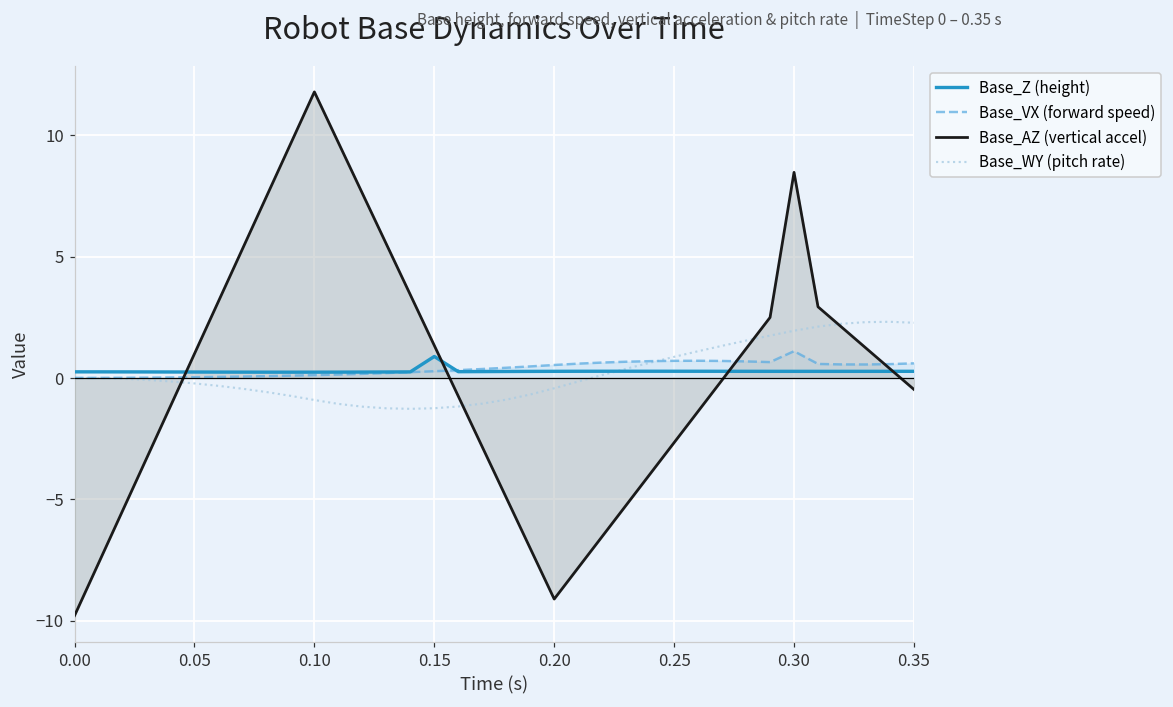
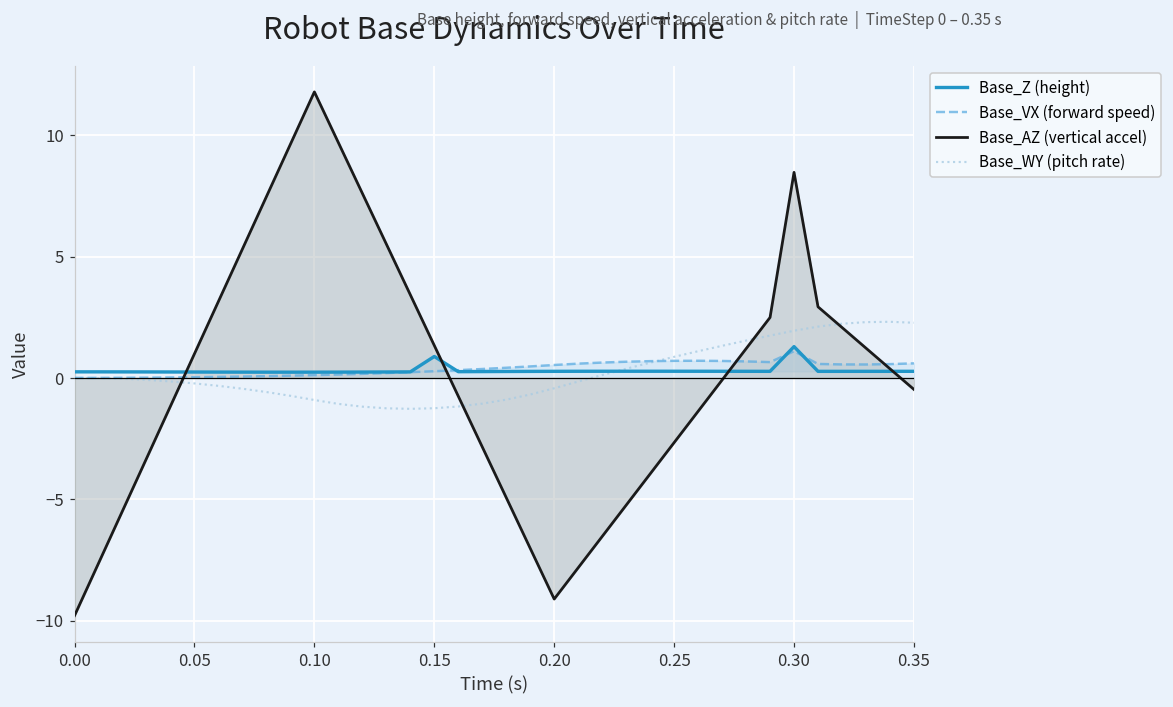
  {
    "Base_Z (height)": {
-     "0.30": 0.3
+     "0.30": 1.3
    },
    "Base_VX (forward speed)": {
      "0.05": 0.0,
      "0.10": 0.1,
      "0.15": 0.3,
      "0.20": 0.5,
      "0.25": 0.7,
      "0.30": 1.1,
      "0.35": 0.6
    },
    "Base_AZ (vertical accel)": {
      "0.00": -9.8,
      "0.20": -9.1,
      "0.25": -2.7,
      "0.35": -0.5
    }
  }
